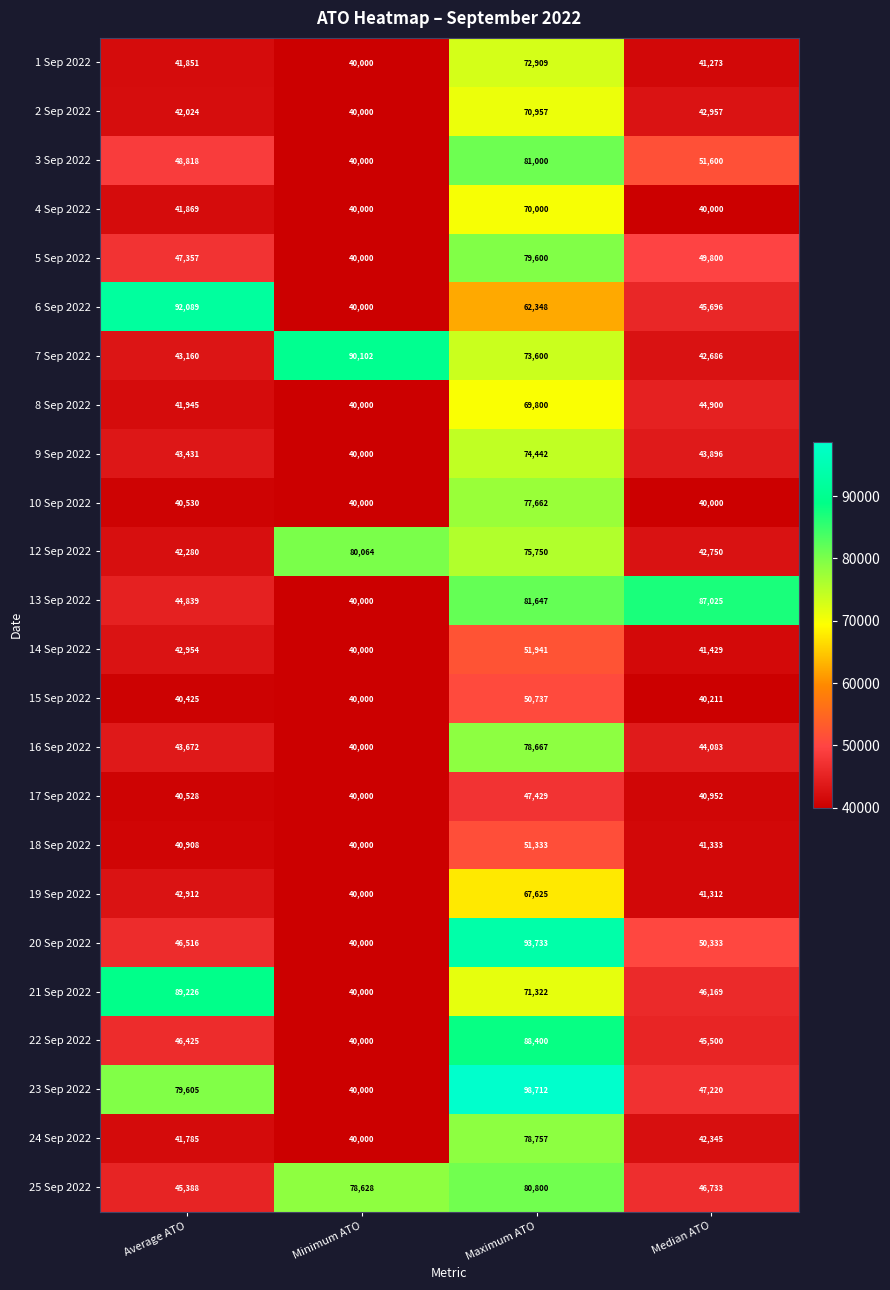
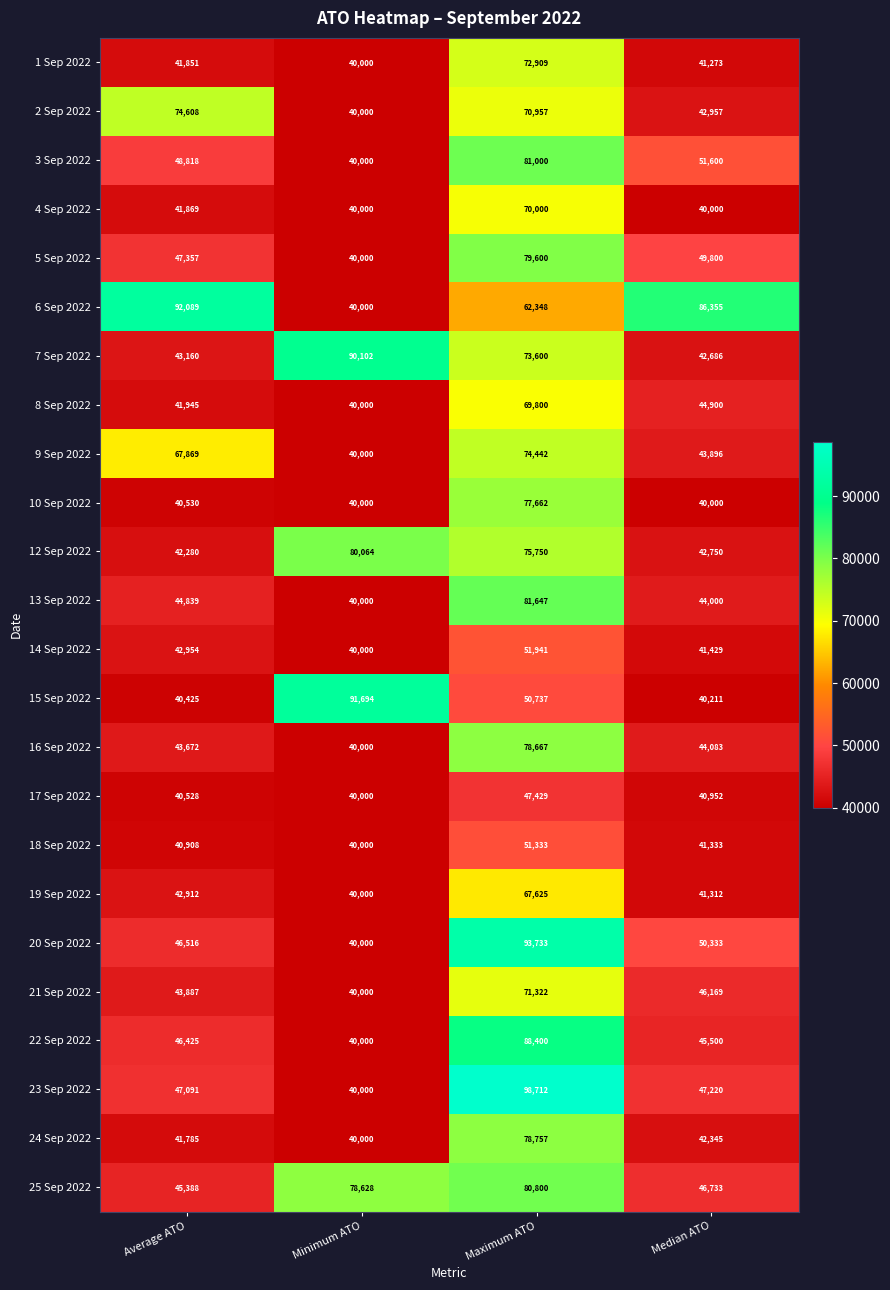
  {
    "1 Sep 2022": {
      "Average ATO": "41,851",
      "Minimum ATO": "40,000",
      "Maximum ATO": "72,909",
      "Median ATO": "41,273"
    },
    "2 Sep 2022": {
-     "Average ATO": "42,024",
+     "Average ATO": "74,608",
      "Minimum ATO": "40,000",
      "Maximum ATO": "70,957",
      "Median ATO": "42,957"
    },
    "3 Sep 2022": {
      "Average ATO": "48,818",
      "Minimum ATO": "40,000",
      "Maximum ATO": "81,000",
      "Median ATO": "51,600"
    },
    "4 Sep 2022": {
      "Average ATO": "41,869",
      "Minimum ATO": "40,000",
      "Maximum ATO": "70,000",
      "Median ATO": "40,000"
    },
    "5 Sep 2022": {
      "Average ATO": "47,357",
      "Minimum ATO": "40,000",
      "Maximum ATO": "79,600",
      "Median ATO": "49,800"
    },
    "6 Sep 2022": {
      "Average ATO": "92,089",
      "Minimum ATO": "40,000",
      "Maximum ATO": "62,348",
-     "Median ATO": "45,696"
+     "Median ATO": "86,355"
    },
    "7 Sep 2022": {
      "Average ATO": "43,160",
      "Minimum ATO": "90,102",
      "Maximum ATO": "73,600",
      "Median ATO": "42,686"
    },
    "8 Sep 2022": {
      "Average ATO": "41,945",
      "Minimum ATO": "40,000",
      "Maximum ATO": "69,800",
      "Median ATO": "44,900"
    },
    "9 Sep 2022": {
-     "Average ATO": "43,431",
+     "Average ATO": "67,869",
      "Minimum ATO": "40,000",
      "Maximum ATO": "74,442",
      "Median ATO": "43,896"
    },
    "10 Sep 2022": {
      "Average ATO": "40,530",
      "Minimum ATO": "40,000",
      "Maximum ATO": "77,662",
      "Median ATO": "40,000"
    },
    "12 Sep 2022": {
      "Average ATO": "42,280",
      "Minimum ATO": "80,064",
      "Maximum ATO": "75,750",
      "Median ATO": "42,750"
    },
    "13 Sep 2022": {
      "Average ATO": "44,839",
      "Minimum ATO": "40,000",
      "Maximum ATO": "81,647",
-     "Median ATO": "87,025"
+     "Median ATO": "44,000"
    },
    "14 Sep 2022": {
      "Average ATO": "42,954",
      "Minimum ATO": "40,000",
      "Maximum ATO": "51,941",
      "Median ATO": "41,429"
    },
    "15 Sep 2022": {
      "Average ATO": "40,425",
-     "Minimum ATO": "40,000",
+     "Minimum ATO": "91,694",
      "Maximum ATO": "50,737",
      "Median ATO": "40,211"
    },
    "16 Sep 2022": {
      "Average ATO": "43,672",
      "Minimum ATO": "40,000",
      "Maximum ATO": "78,667",
      "Median ATO": "44,083"
    },
    "17 Sep 2022": {
      "Average ATO": "40,528",
      "Minimum ATO": "40,000",
      "Maximum ATO": "47,429",
      "Median ATO": "40,952"
    },
    "18 Sep 2022": {
      "Average ATO": "40,908",
      "Minimum ATO": "40,000",
      "Maximum ATO": "51,333",
      "Median ATO": "41,333"
    },
    "19 Sep 2022": {
      "Average ATO": "42,912",
      "Minimum ATO": "40,000",
      "Maximum ATO": "67,625",
      "Median ATO": "41,312"
    },
    "20 Sep 2022": {
      "Average ATO": "46,516",
      "Minimum ATO": "40,000",
      "Maximum ATO": "93,733",
      "Median ATO": "50,333"
    },
    "21 Sep 2022": {
-     "Average ATO": "89,226",
+     "Average ATO": "43,887",
      "Minimum ATO": "40,000",
      "Maximum ATO": "71,322",
      "Median ATO": "46,169"
    },
    "22 Sep 2022": {
      "Average ATO": "46,425",
      "Minimum ATO": "40,000",
      "Maximum ATO": "88,400",
      "Median ATO": "45,500"
    },
    "23 Sep 2022": {
-     "Average ATO": "79,605",
+     "Average ATO": "47,091",
      "Minimum ATO": "40,000",
      "Maximum ATO": "98,712",
      "Median ATO": "47,220"
    },
    "24 Sep 2022": {
      "Average ATO": "41,785",
      "Minimum ATO": "40,000",
      "Maximum ATO": "78,757",
      "Median ATO": "42,345"
    },
    "25 Sep 2022": {
      "Average ATO": "45,388",
      "Minimum ATO": "78,628",
      "Maximum ATO": "80,800",
      "Median ATO": "46,733"
    }
  }
